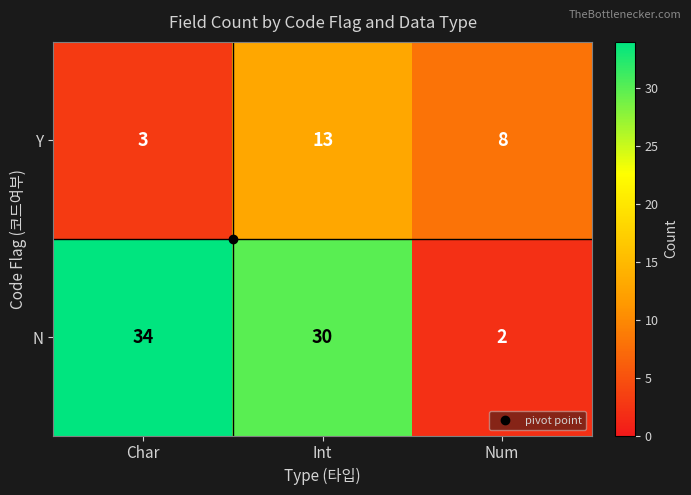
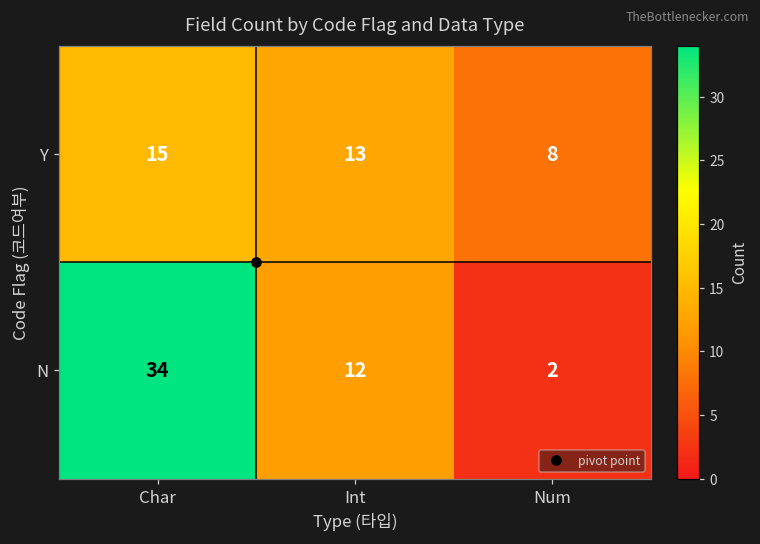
  {
    "Y": {
-     "Char": 3,
+     "Char": 15,
      "Int": 13,
      "Num": 8
    },
    "N": {
      "Char": 34,
-     "Int": 30,
+     "Int": 12,
      "Num": 2
    }
  }
